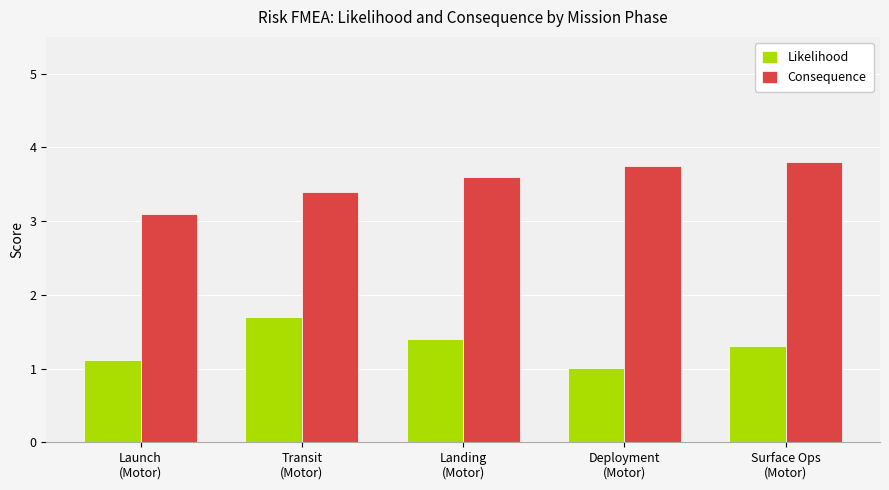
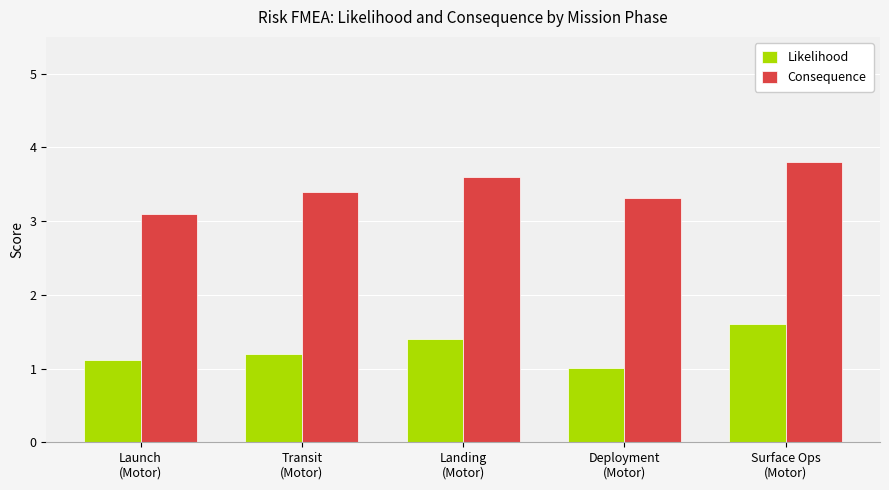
  {
    "Likelihood": {
      "Launch (Motor)": 1.1,
-     "Transit (Motor)": 1.7,
+     "Transit (Motor)": 1.2,
      "Landing (Motor)": 1.4,
      "Deployment (Motor)": 1.0,
-     "Surface Ops (Motor)": 1.3
+     "Surface Ops (Motor)": 1.6
    },
    "Consequence": {
      "Launch (Motor)": 3.1,
      "Transit (Motor)": 3.4,
      "Landing (Motor)": 3.6,
-     "Deployment (Motor)": 3.8,
+     "Deployment (Motor)": 3.3,
      "Surface Ops (Motor)": 3.8
    }
  }
